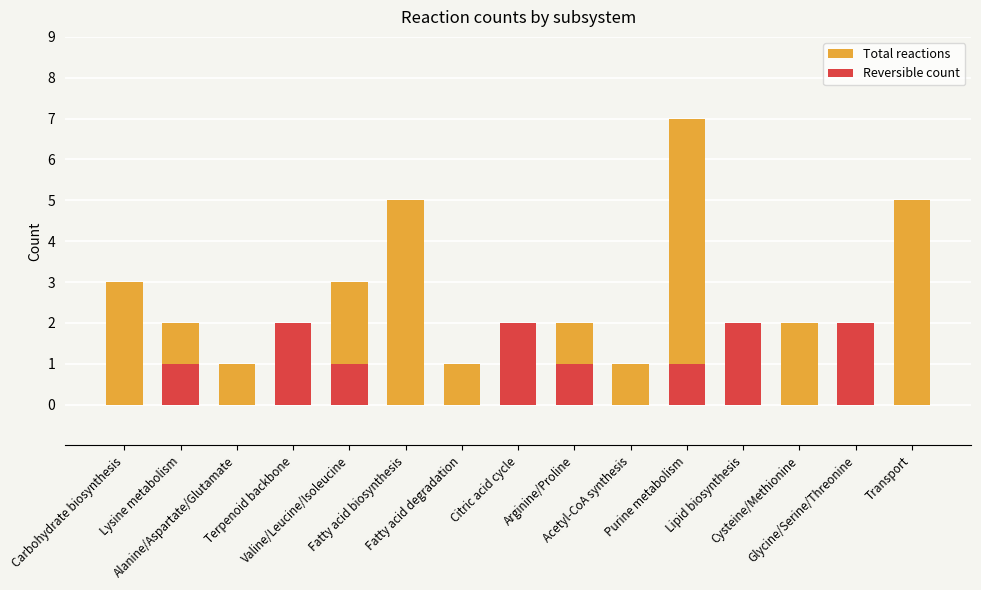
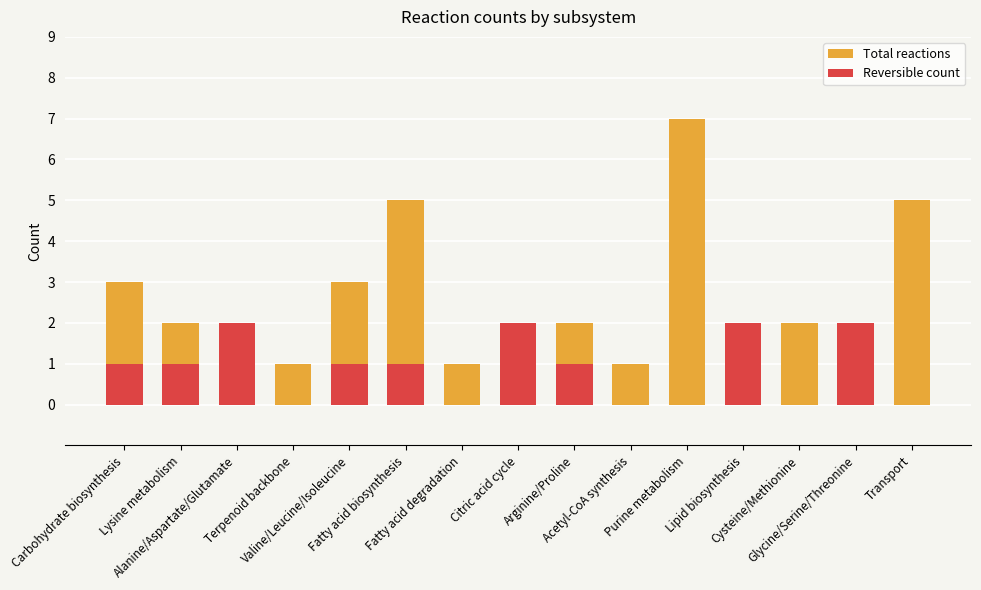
  {
    "Total reactions": {
      "Carbohydrate biosynthesis": 3,
      "Lysine metabolism": 2,
      "Valine/Leucine/Isoleucine": 3,
      "Fatty acid biosynthesis": 5,
      "Fatty acid degradation": 1,
      "Citric acid cycle": 2,
      "Arginine/Proline": 2,
      "Acetyl-CoA synthesis": 1,
      "Purine metabolism": 7,
      "Cysteine/Methionine": 2,
      "Transport": 5
    },
    "Reversible count": {
-     "Carbohydrate biosynthesis": 0,
-     "Alanine/Aspartate/Glutamate": 0,
-     "Terpenoid backbone": 2,
-     "Fatty acid biosynthesis": 0,
+     "Carbohydrate biosynthesis": 1,
+     "Alanine/Aspartate/Glutamate": 2,
+     "Terpenoid backbone": 0,
+     "Fatty acid biosynthesis": 1,
      "Fatty acid degradation": 0,
      "Citric acid cycle": 2,
      "Acetyl-CoA synthesis": 0,
-     "Purine metabolism": 1,
+     "Purine metabolism": 0,
      "Lipid biosynthesis": 2,
      "Cysteine/Methionine": 0,
      "Glycine/Serine/Threonine": 2,
      "Transport": 0
    }
  }
